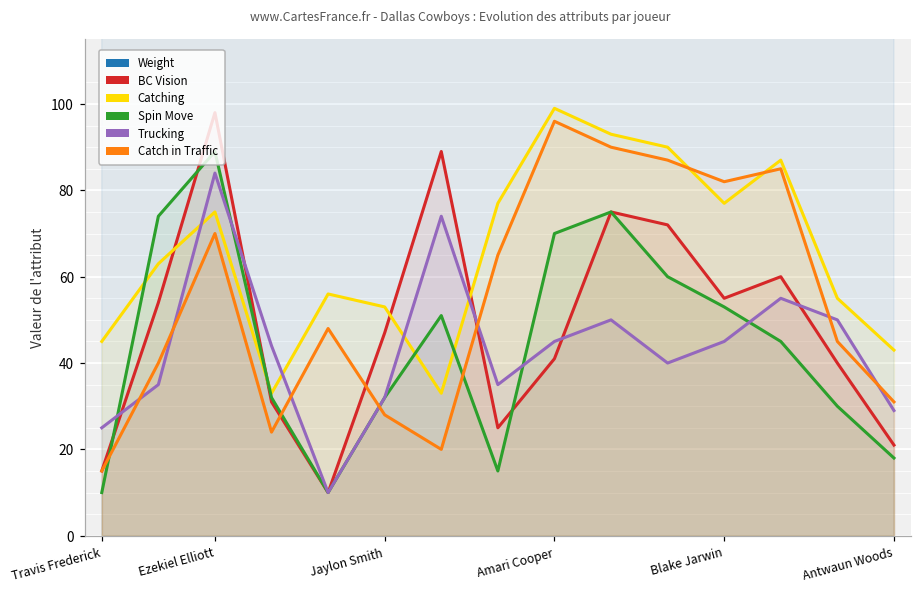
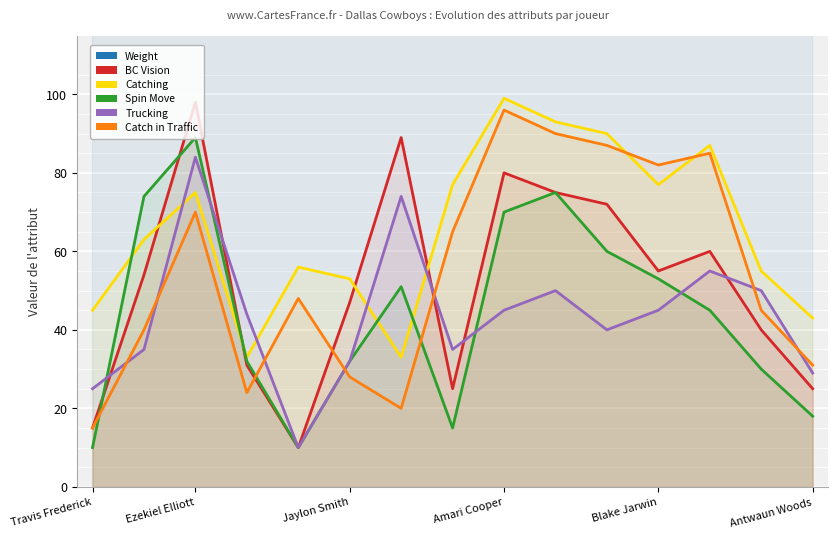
  {
    "BC Vision": {
      "Jaylon Smith": 47,
-     "Amari Cooper": 41,
+     "Amari Cooper": 80,
      "Blake Jarwin": 55,
-     "Antwaun Woods": 21
+     "Antwaun Woods": 25
    },
    "Catching": {
      "Travis Frederick": 45,
      "Ezekiel Elliott": 75,
      "Jaylon Smith": 53,
      "Amari Cooper": 99,
      "Blake Jarwin": 77,
      "Antwaun Woods": 43
    },
    "Spin Move": {
      "Travis Frederick": 10,
      "Amari Cooper": 70,
      "Blake Jarwin": 53,
      "Antwaun Woods": 18
    },
    "Trucking": {
      "Travis Frederick": 25,
      "Ezekiel Elliott": 84,
      "Amari Cooper": 45,
      "Blake Jarwin": 45,
      "Antwaun Woods": 29
    },
    "Catch in Traffic": {
      "Ezekiel Elliott": 70,
      "Jaylon Smith": 28,
      "Amari Cooper": 96,
      "Blake Jarwin": 82,
      "Antwaun Woods": 31
    }
  }
